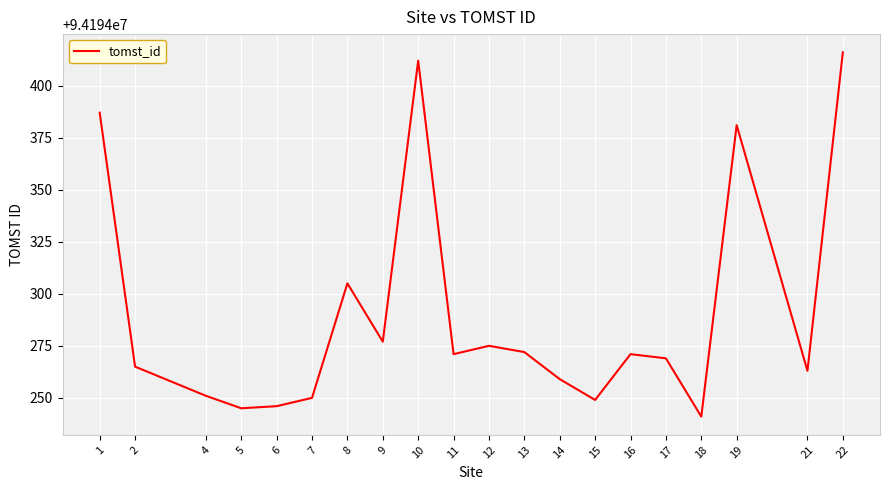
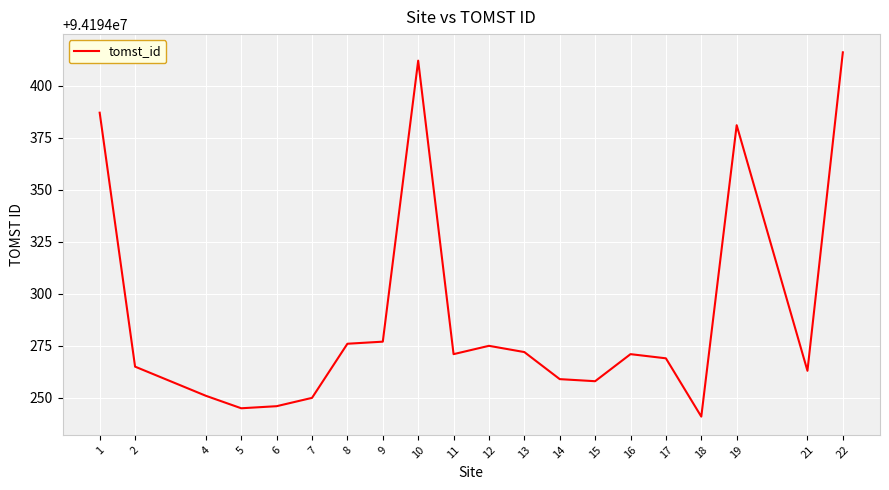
  {
    "1": 94194387,
    "2": 94194265,
    "4": 94194251,
    "5": 94194245,
    "6": 94194246,
    "7": 94194250,
-   "8": 94194305,
+   "8": 94194276,
    "9": 94194277,
    "10": 94194412,
    "11": 94194271,
    "12": 94194275,
    "13": 94194272,
    "14": 94194259,
-   "15": 94194249,
+   "15": 94194258,
    "16": 94194271,
    "17": 94194269,
    "18": 94194241,
    "19": 94194381,
    "21": 94194263,
    "22": 94194416
  }
